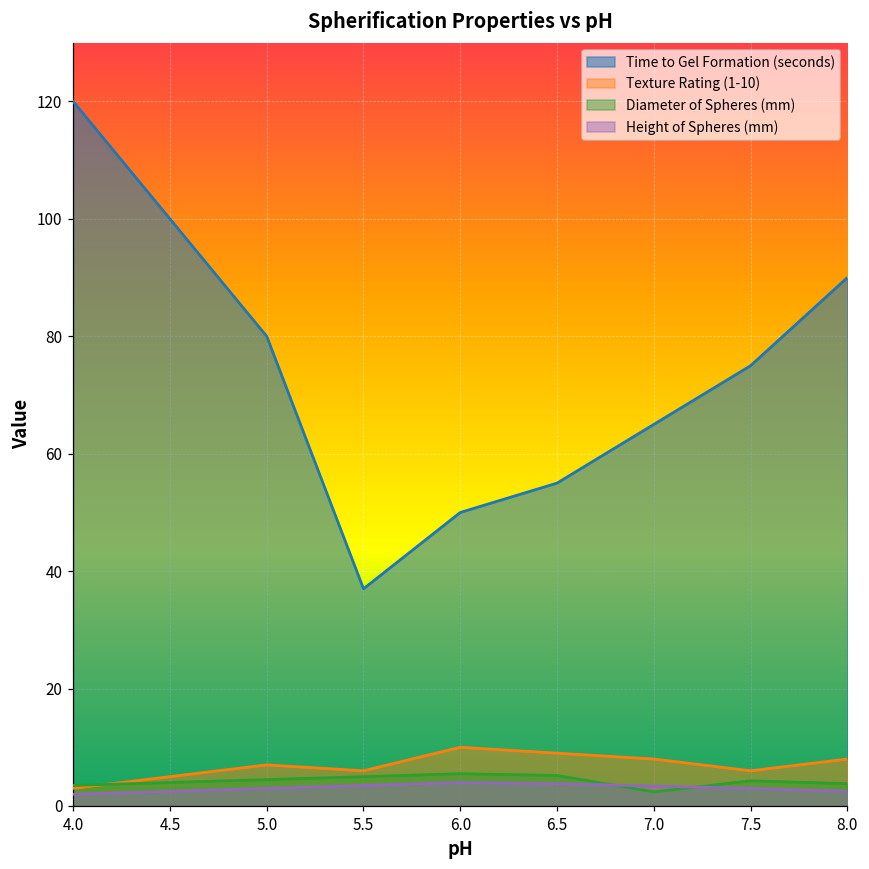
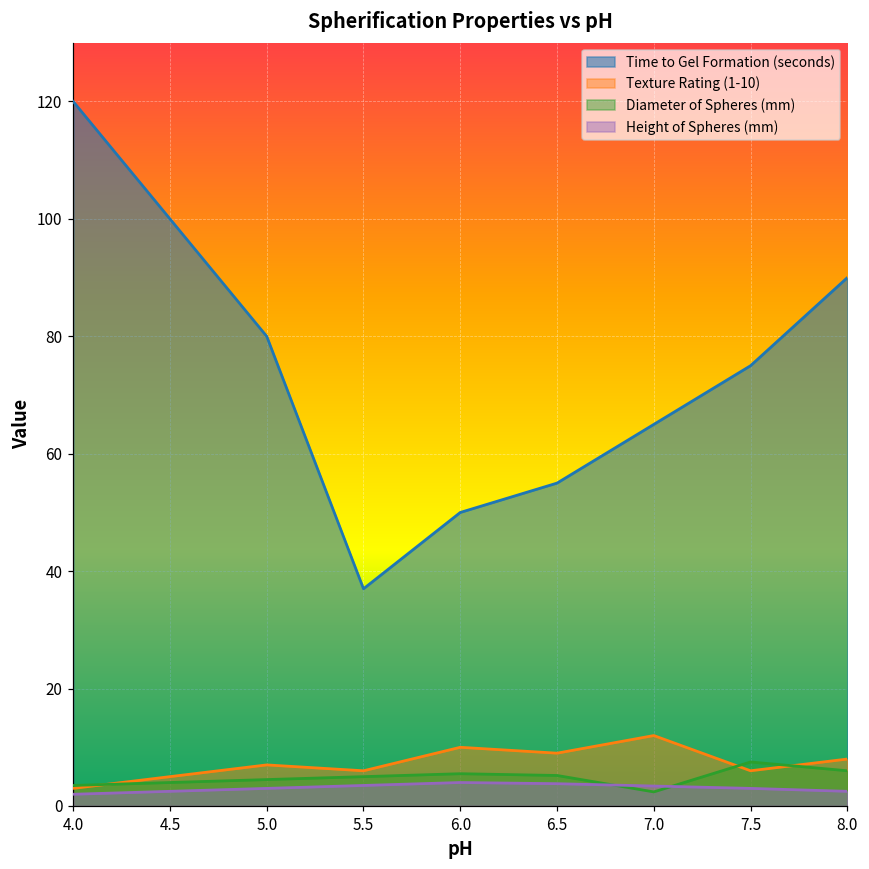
  {
    "Time to Gel Formation (seconds)": {
      "4.0": 120,
      "4.5": 100,
      "5.0": 80,
      "5.5": 37,
      "6.0": 50,
      "6.5": 55,
      "7.0": 65,
      "7.5": 75,
      "8.0": 90
    },
    "Texture Rating (1-10)": {
      "4.0": 3,
      "4.5": 5,
      "5.0": 7,
      "5.5": 6,
      "6.0": 10,
      "6.5": 9,
-     "7.0": 8,
+     "7.0": 12,
      "7.5": 6,
      "8.0": 8
    },
    "Diameter of Spheres (mm)": {
      "4.0": 4,
      "4.5": 4,
      "5.0": 5,
      "5.5": 5,
      "6.0": 6,
      "6.5": 5,
      "7.0": 2,
-     "7.5": 4,
-     "8.0": 4
+     "7.5": 8,
+     "8.0": 6
    },
    "Height of Spheres (mm)": {
      "4.0": 2,
      "4.5": 3,
      "5.0": 3,
      "5.5": 4,
      "6.0": 4,
      "6.5": 4,
      "7.0": 3,
      "7.5": 3,
      "8.0": 3
    }
  }
